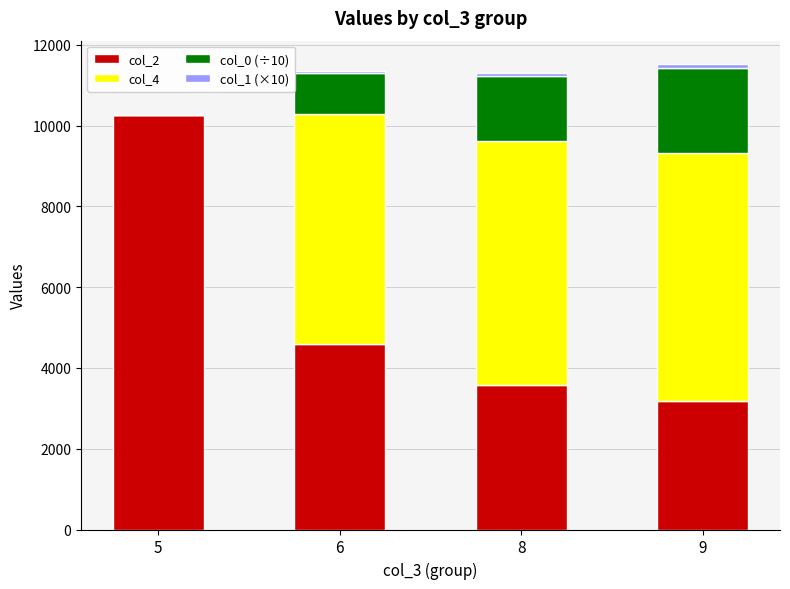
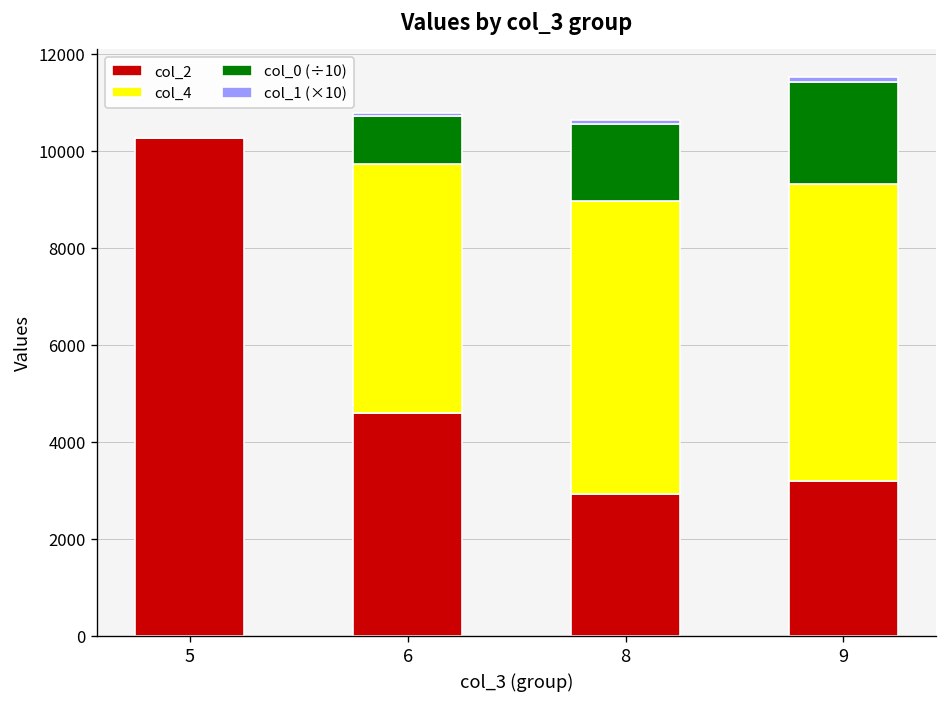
  {
    "col_2": {
      "5": 10300,
      "6": 4600,
-     "8": 3600,
+     "8": 2900,
      "9": 3200
    },
    "col_4": {
      "5": 0,
-     "6": 5700,
+     "6": 5100,
      "8": 6000,
      "9": 6100
    },
    "col_0 (÷10)": {
      "6": 1000,
      "8": 1600,
      "9": 2100
    },
    "col_1 (×10)": {
      "5": 0,
      "8": 100,
      "9": 100
    }
  }
